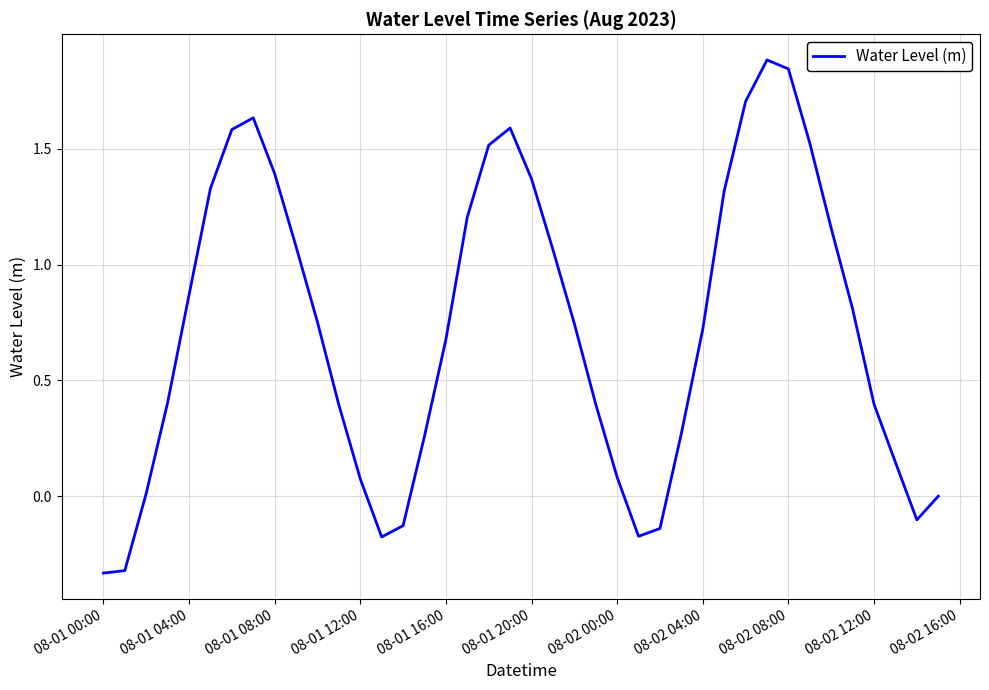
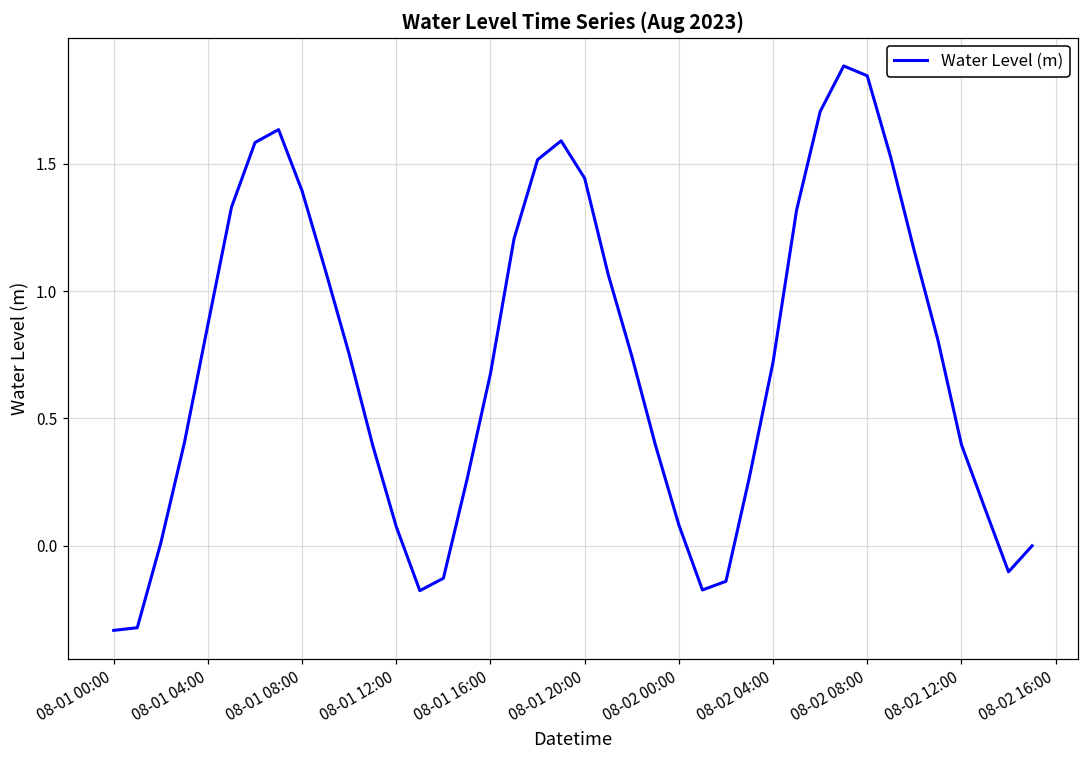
  {
    "08-01 00:00": -0.33,
    "08-01 04:00": 0.87,
    "08-01 08:00": 1.39,
    "08-01 12:00": 0.08,
    "08-01 16:00": 0.68,
-   "08-01 20:00": 1.37,
+   "08-01 20:00": 1.44,
    "08-02 00:00": 0.08,
    "08-02 04:00": 0.72,
    "08-02 08:00": 1.84,
    "08-02 12:00": 0.40
  }
